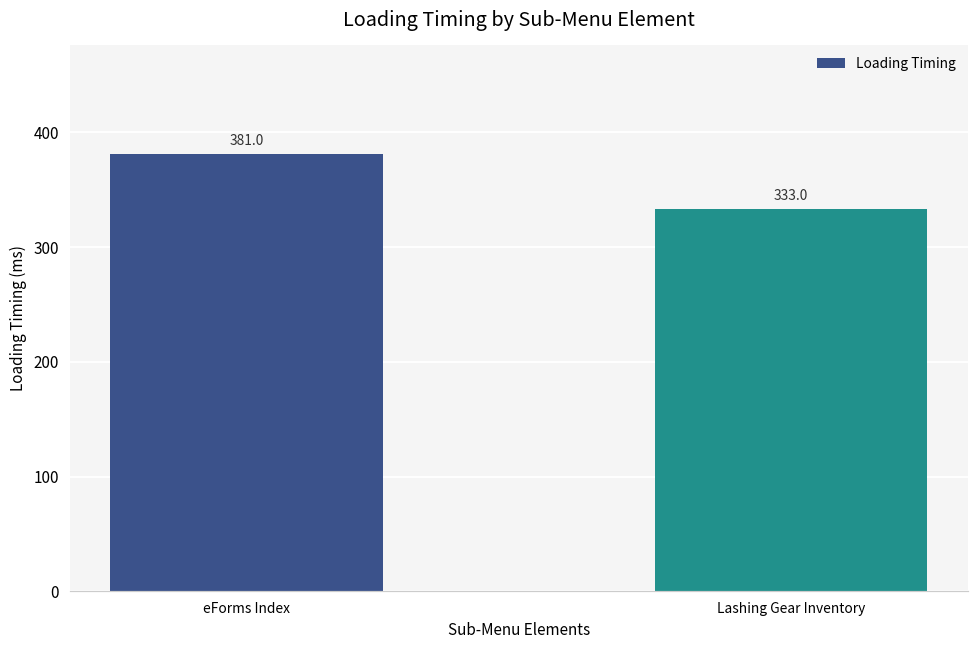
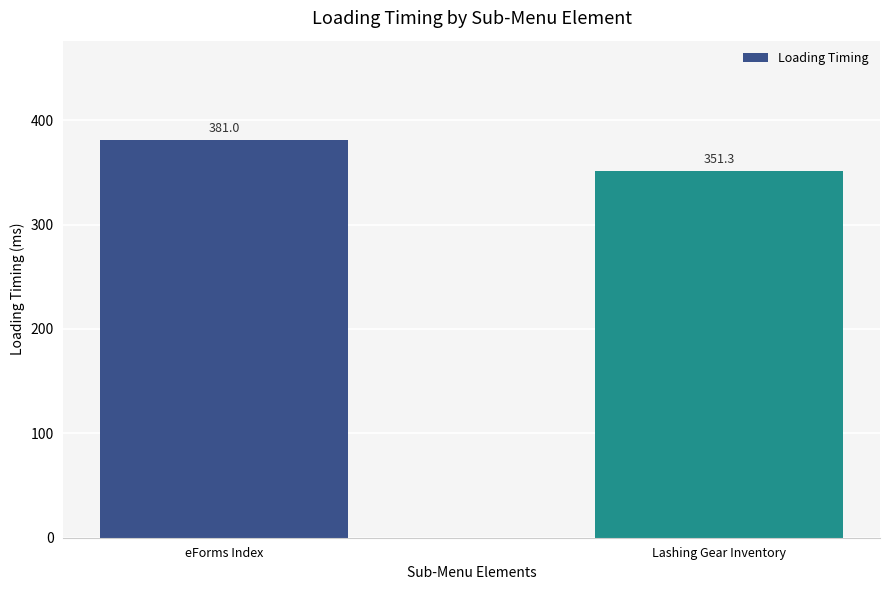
  {
    "eForms Index": 381.0,
-   "Lashing Gear Inventory": 333.0
+   "Lashing Gear Inventory": 351.3
  }
